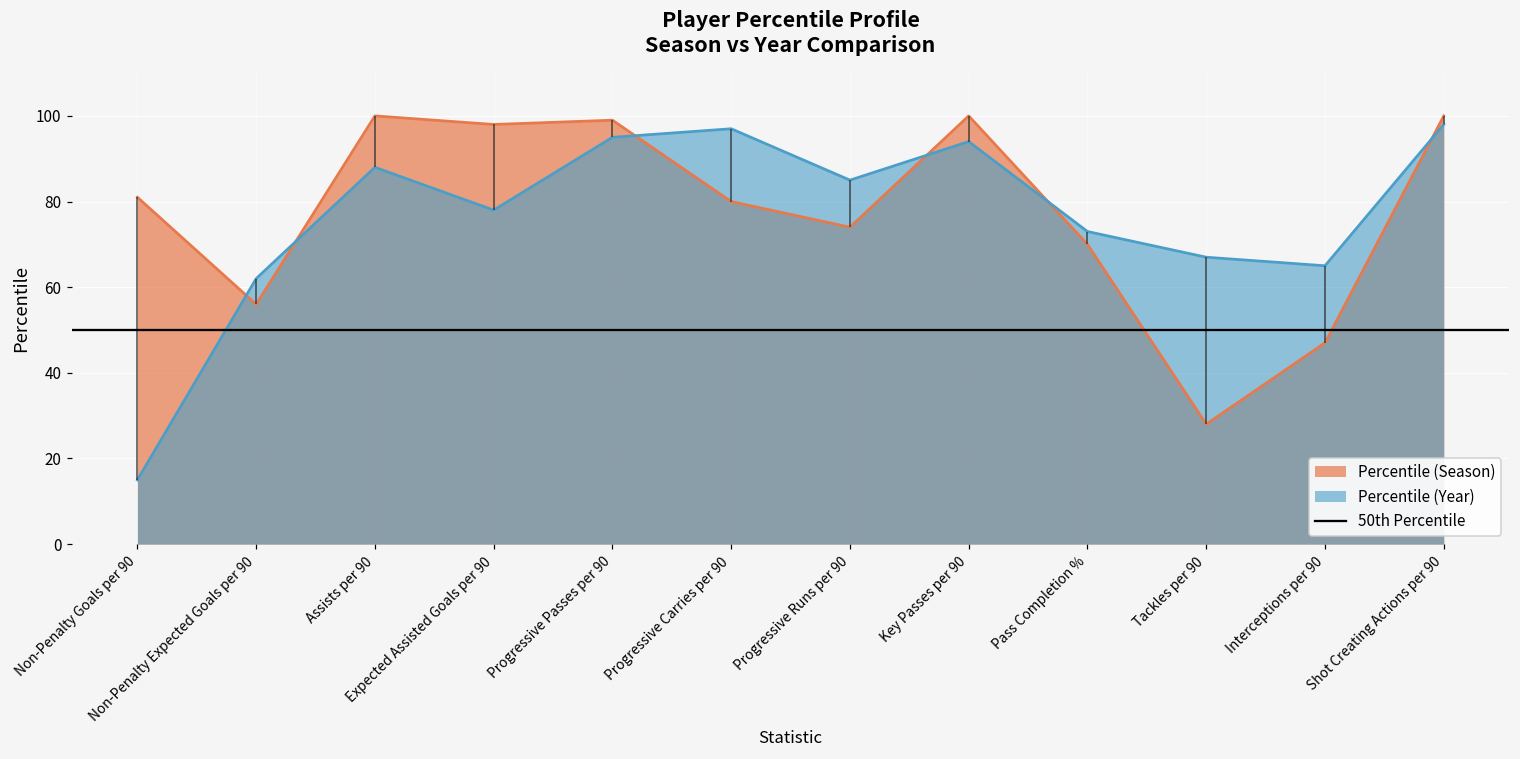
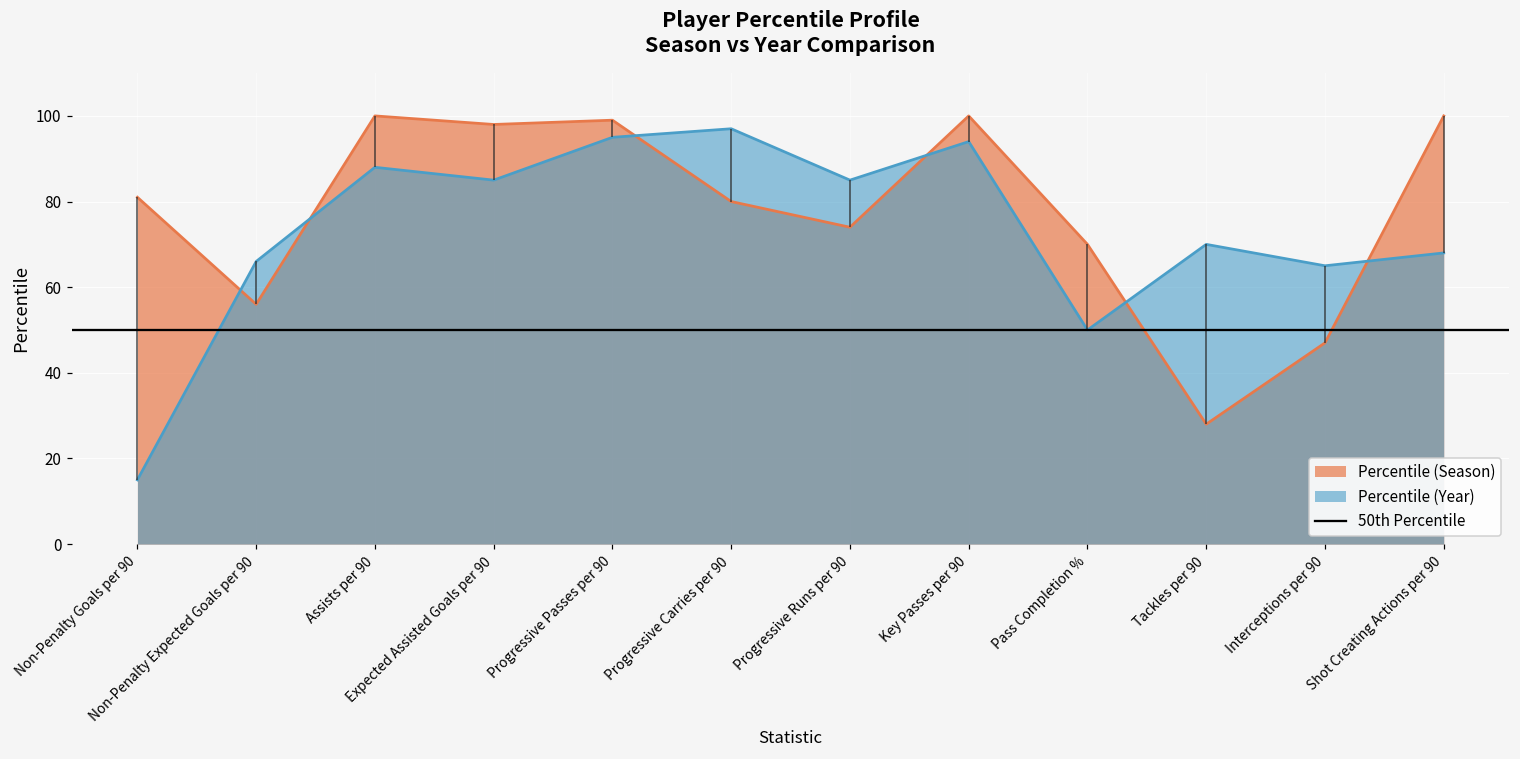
  {
    "Percentile (Season)": {
      "Non-Penalty Goals per 90": 81,
      "Non-Penalty Expected Goals per 90": 56,
      "Assists per 90": 100,
      "Expected Assisted Goals per 90": 98,
      "Progressive Passes per 90": 99,
      "Progressive Carries per 90": 80,
      "Progressive Runs per 90": 74,
      "Key Passes per 90": 100,
      "Pass Completion %": 70,
      "Tackles per 90": 28,
      "Interceptions per 90": 47,
      "Shot Creating Actions per 90": 100
    },
    "Percentile (Year)": {
      "Non-Penalty Goals per 90": 15,
-     "Non-Penalty Expected Goals per 90": 62,
+     "Non-Penalty Expected Goals per 90": 66,
      "Assists per 90": 88,
-     "Expected Assisted Goals per 90": 78,
+     "Expected Assisted Goals per 90": 85,
      "Progressive Passes per 90": 95,
      "Progressive Carries per 90": 97,
      "Progressive Runs per 90": 85,
      "Key Passes per 90": 94,
-     "Pass Completion %": 73,
-     "Tackles per 90": 67,
+     "Pass Completion %": 50,
+     "Tackles per 90": 70,
      "Interceptions per 90": 65,
-     "Shot Creating Actions per 90": 98
+     "Shot Creating Actions per 90": 68
    }
  }
